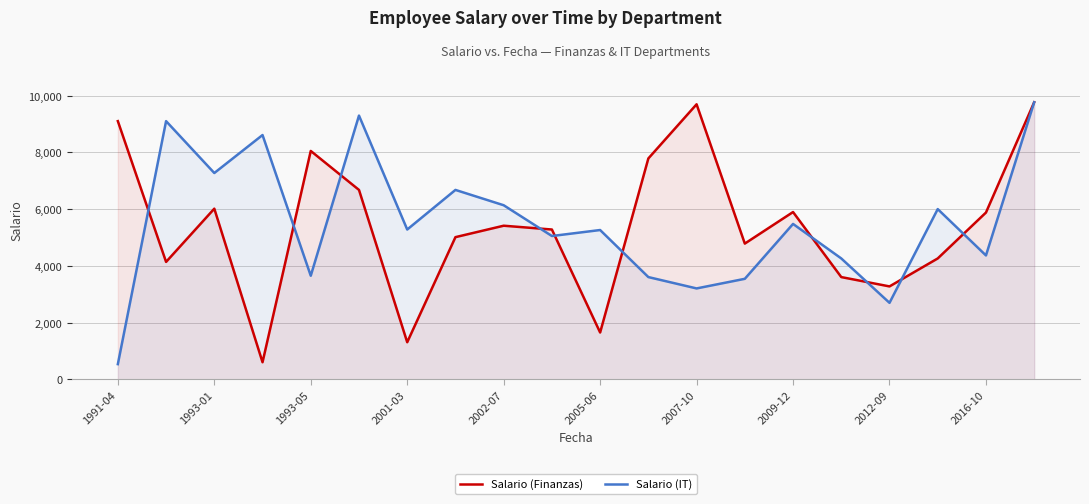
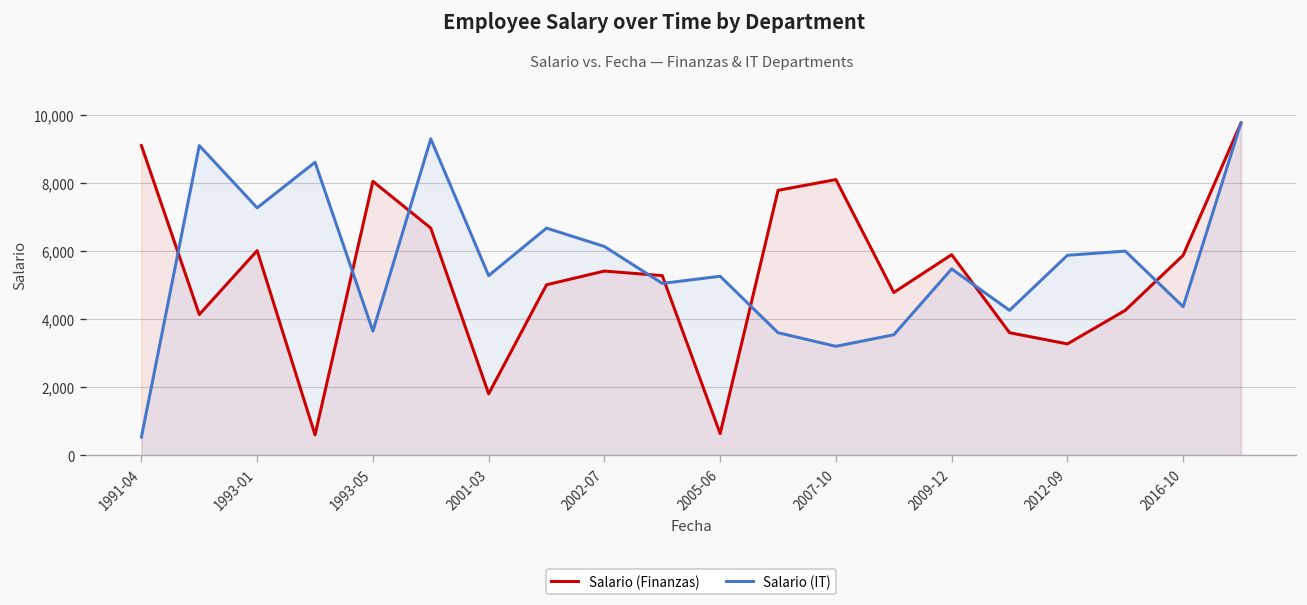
  {
    "Salario (Finanzas)": {
      "1991-04": "9,100",
      "1993-01": "6,000",
      "1993-05": "8,100",
-     "2001-03": "1,300",
+     "2001-03": "1,800",
      "2002-07": "5,400",
-     "2005-06": "1,700",
-     "2007-10": "9,700",
+     "2005-06": "600",
+     "2007-10": "8,100",
      "2009-12": "5,900",
      "2012-09": "3,300",
      "2016-10": "5,900"
    },
    "Salario (IT)": {
      "1991-04": "500",
      "1993-01": "7,300",
      "1993-05": "3,700",
      "2001-03": "5,300",
      "2002-07": "6,100",
      "2005-06": "5,300",
      "2007-10": "3,200",
      "2009-12": "5,500",
-     "2012-09": "2,700",
+     "2012-09": "5,900",
      "2016-10": "4,400"
    }
  }
